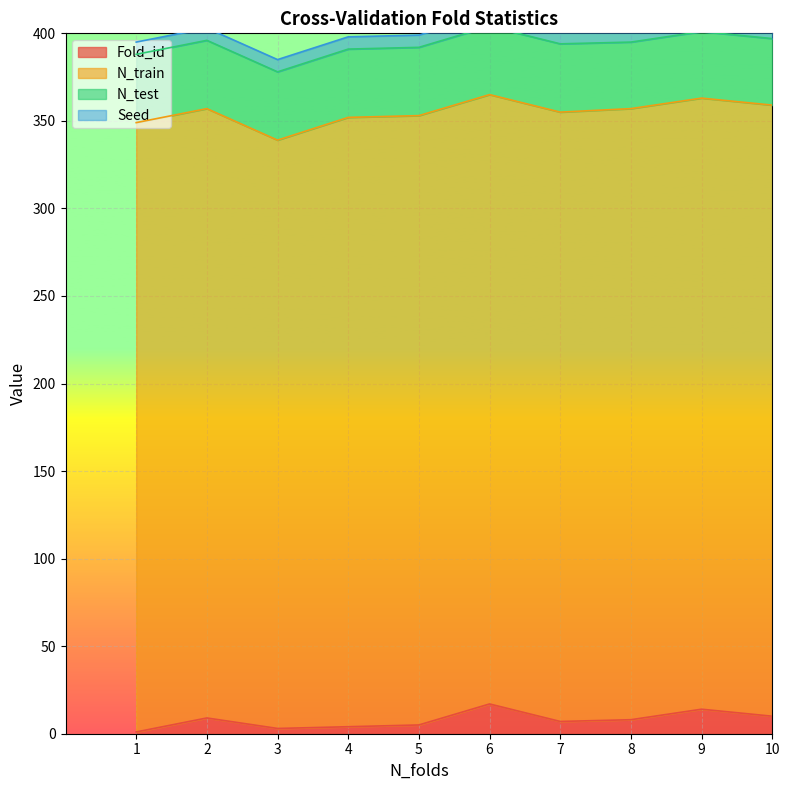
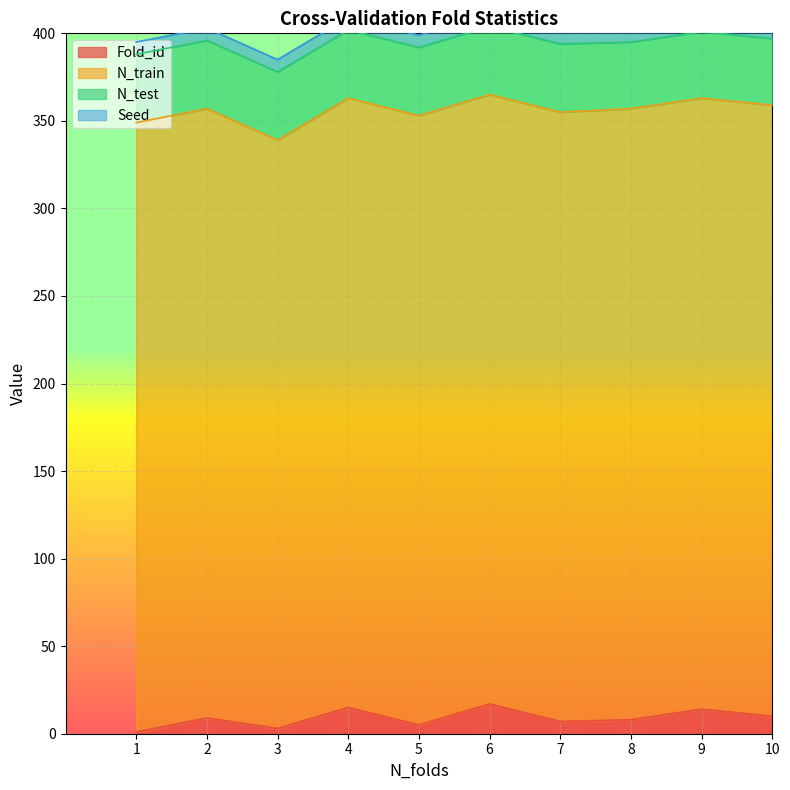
  {
    "Fold_id": {
      "1": 1,
      "2": 9,
      "3": 3,
-     "4": 4,
+     "4": 15,
      "5": 5,
      "6": 17,
      "7": 7,
      "8": 8,
      "9": 14,
      "10": 10
    },
    "N_train": {
      "2": 348,
      "3": 336,
      "4": 348,
      "5": 348,
      "6": 348,
      "7": 348,
      "8": 349,
      "9": 349,
      "10": 349
    },
    "N_test": {
      "2": 39,
      "3": 39,
      "5": 39,
      "7": 39,
      "8": 38,
      "9": 38,
      "10": 38
    },
    "Seed": {
      "3": 7,
      "5": 7,
      "7": 7
    }
  }
